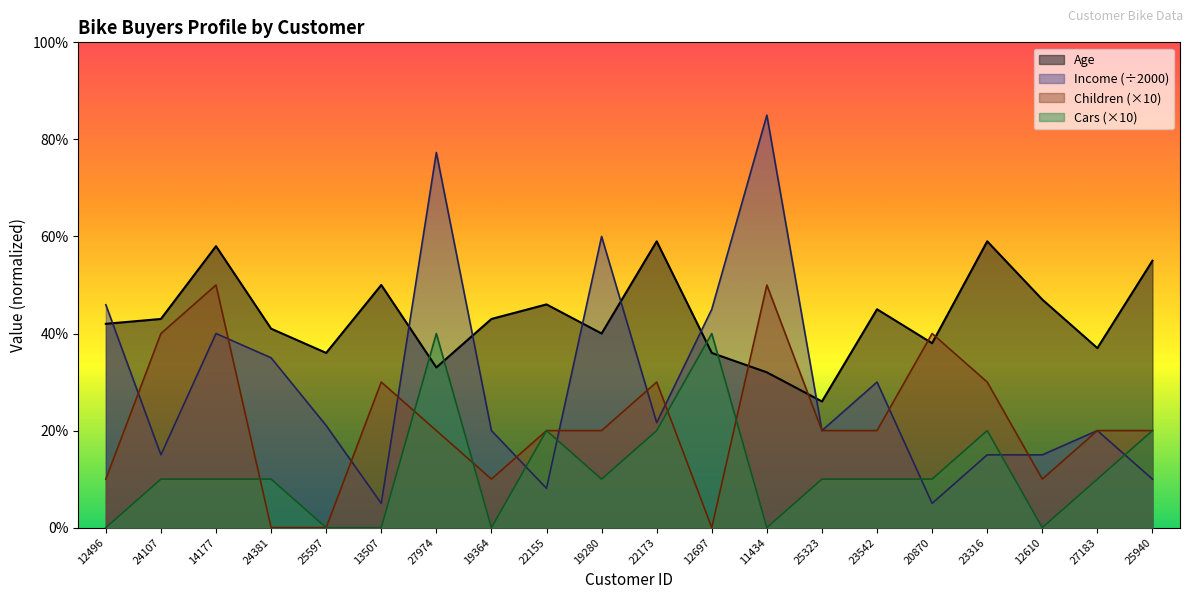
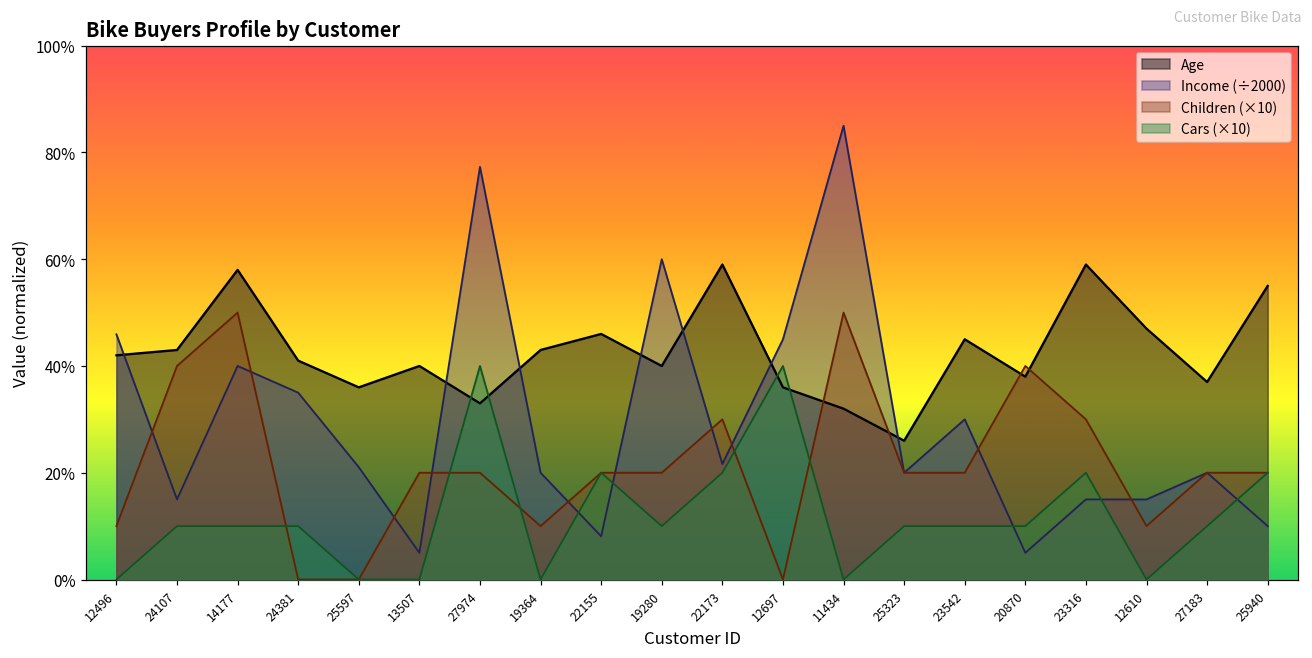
  {
    "Age": {
      "12496": "42%",
      "24107": "43%",
      "14177": "58%",
      "24381": "41%",
      "25597": "36%",
-     "13507": "50%",
+     "13507": "40%",
      "27974": "33%",
      "19364": "43%",
      "22155": "46%",
      "19280": "40%",
      "22173": "59%",
      "12697": "36%",
      "11434": "32%",
      "25323": "26%",
      "23542": "45%",
      "20870": "38%",
      "23316": "59%",
      "12610": "47%",
      "27183": "37%",
      "25940": "55%"
    },
    "Income (÷2000)": {
      "12496": "46%",
      "24107": "15%",
      "14177": "40%",
      "24381": "35%",
      "25597": "21%",
      "13507": "5%",
      "27974": "77%",
      "19364": "20%",
      "22155": "8%",
      "19280": "60%",
      "22173": "22%",
      "12697": "45%",
      "11434": "85%",
      "23542": "30%",
      "20870": "5%",
      "23316": "15%",
      "12610": "15%",
      "25940": "10%"
    },
    "Children (×10)": {
      "12496": "10%",
      "24107": "40%",
      "14177": "50%",
      "24381": "0%",
-     "13507": "30%",
+     "13507": "20%",
      "27974": "20%",
      "19364": "10%",
      "19280": "20%",
      "22173": "30%",
      "12697": "0%",
      "11434": "50%",
      "23542": "20%",
      "20870": "40%",
      "23316": "30%",
      "12610": "10%"
    },
    "Cars (×10)": {
      "12496": "0%",
      "24107": "10%",
      "14177": "10%",
      "24381": "10%",
      "13507": "0%",
      "27974": "40%",
      "19364": "0%",
      "19280": "10%",
      "22173": "20%",
      "12697": "40%",
      "11434": "0%",
      "25323": "10%",
      "23542": "10%",
      "20870": "10%",
      "23316": "20%",
      "12610": "0%",
      "27183": "10%"
    }
  }
